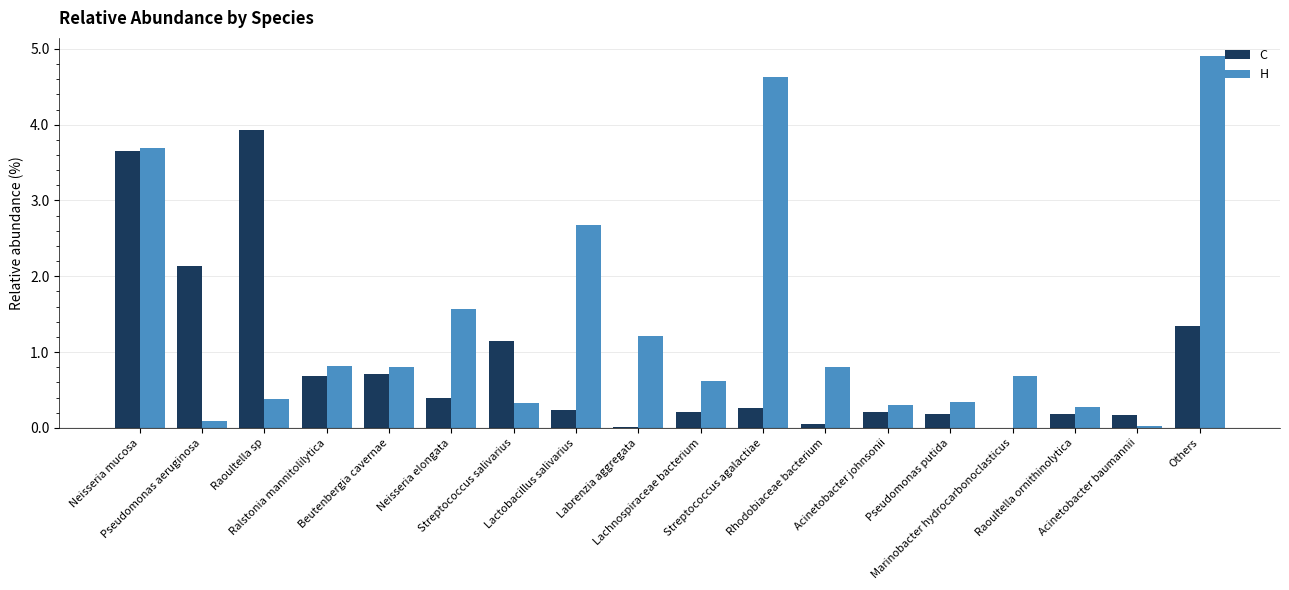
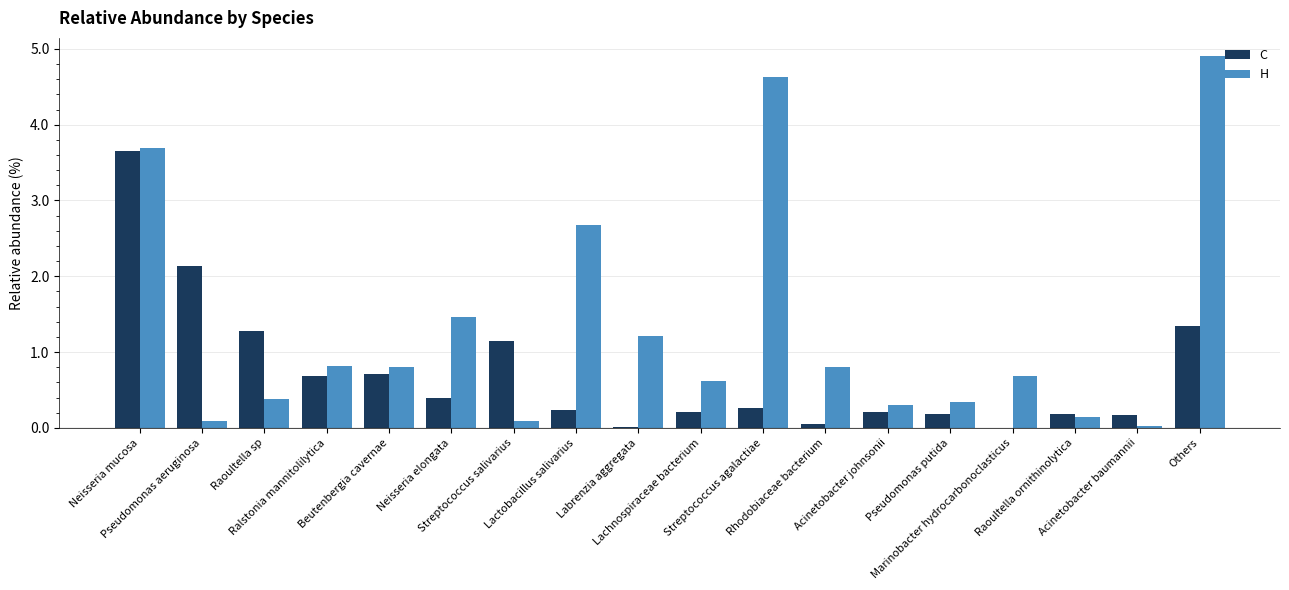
  {
    "C": {
      "Neisseria mucosa": 3.7,
      "Pseudomonas aeruginosa": 2.1,
-     "Raoultella sp": 3.9,
+     "Raoultella sp": 1.3,
      "Ralstonia mannitolilytica": 0.7,
      "Beutenbergia cavernae": 0.7,
      "Neisseria elongata": 0.4,
      "Streptococcus salivarius": 1.1,
      "Lactobacillus salivarius": 0.2,
      "Lachnospiraceae bacterium": 0.2,
      "Streptococcus agalactiae": 0.3,
      "Rhodobiaceae bacterium": 0.0,
      "Acinetobacter johnsonii": 0.2,
      "Pseudomonas putida": 0.2,
      "Marinobacter hydrocarbonoclasticus": 0.0,
      "Raoultella ornithinolytica": 0.2,
      "Acinetobacter baumannii": 0.2,
      "Others": 1.3
    },
    "H": {
      "Neisseria mucosa": 3.7,
      "Pseudomonas aeruginosa": 0.1,
      "Raoultella sp": 0.4,
      "Ralstonia mannitolilytica": 0.8,
      "Beutenbergia cavernae": 0.8,
-     "Neisseria elongata": 1.6,
-     "Streptococcus salivarius": 0.3,
+     "Neisseria elongata": 1.5,
+     "Streptococcus salivarius": 0.1,
      "Lactobacillus salivarius": 2.7,
      "Labrenzia aggregata": 1.2,
      "Lachnospiraceae bacterium": 0.6,
      "Streptococcus agalactiae": 4.6,
      "Rhodobiaceae bacterium": 0.8,
      "Acinetobacter johnsonii": 0.3,
      "Pseudomonas putida": 0.3,
      "Marinobacter hydrocarbonoclasticus": 0.7,
-     "Raoultella ornithinolytica": 0.3,
+     "Raoultella ornithinolytica": 0.1,
      "Others": 4.9
    }
  }
